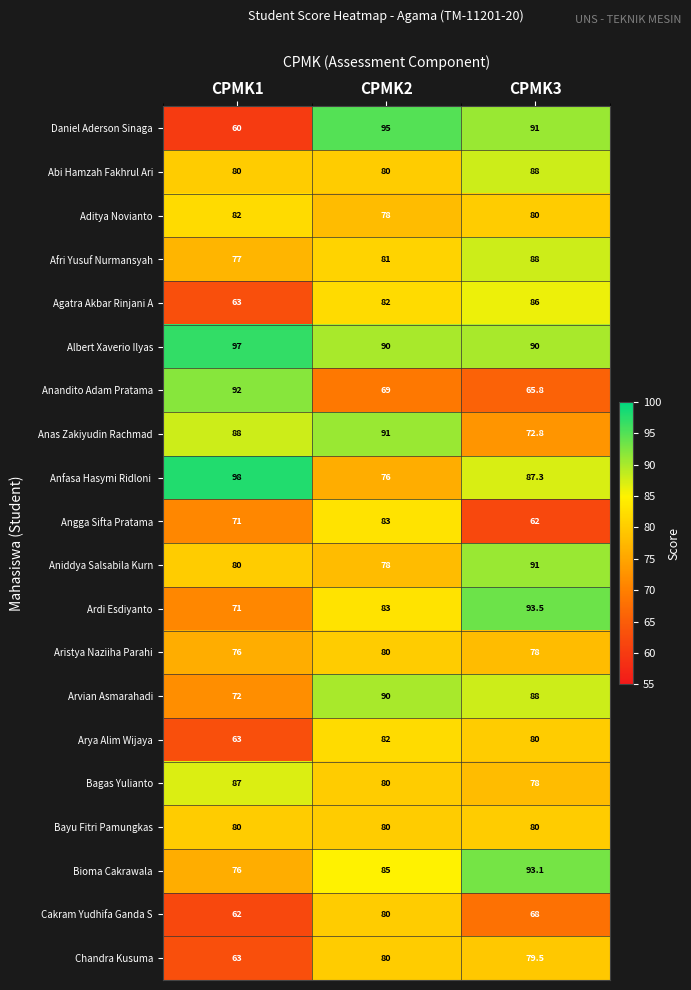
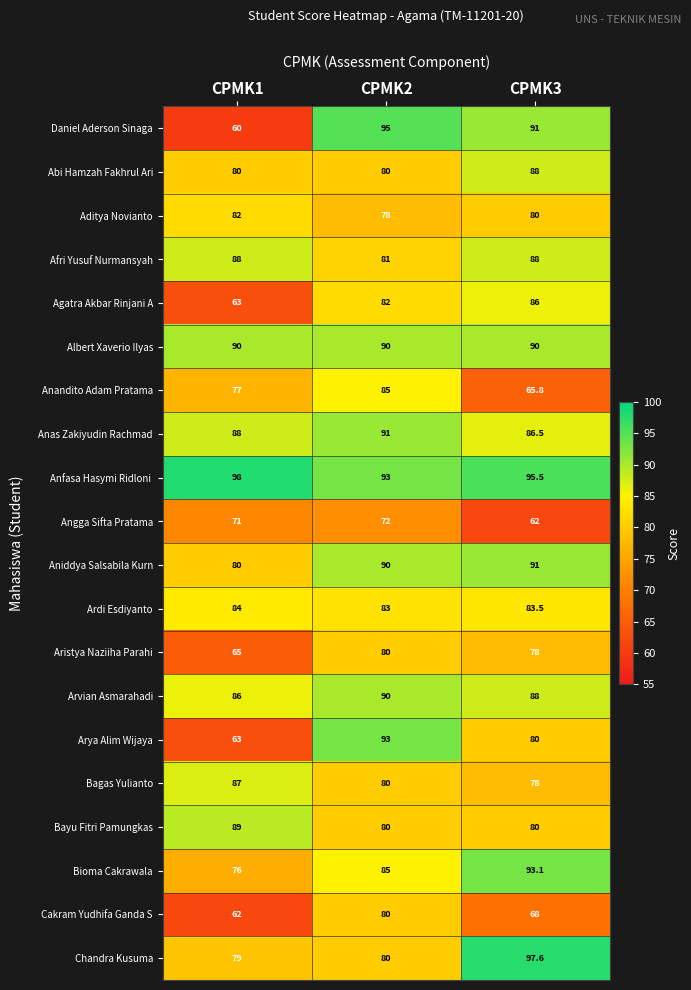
  {
    "Daniel Aderson Sinaga": {
      "CPMK1": 60,
      "CPMK2": 95,
      "CPMK3": 91
    },
    "Abi Hamzah Fakhrul Ari": {
      "CPMK1": 80,
      "CPMK2": 80,
      "CPMK3": 88
    },
    "Aditya Novianto": {
      "CPMK1": 82,
      "CPMK2": 78,
      "CPMK3": 80
    },
    "Afri Yusuf Nurmansyah": {
-     "CPMK1": 77,
+     "CPMK1": 88,
      "CPMK2": 81,
      "CPMK3": 88
    },
    "Agatra Akbar Rinjani A": {
      "CPMK1": 63,
      "CPMK2": 82,
      "CPMK3": 86
    },
    "Albert Xaverio Ilyas": {
-     "CPMK1": 97,
+     "CPMK1": 90,
      "CPMK2": 90,
      "CPMK3": 90
    },
    "Anandito Adam Pratama": {
-     "CPMK1": 92,
-     "CPMK2": 69,
+     "CPMK1": 77,
+     "CPMK2": 85,
      "CPMK3": 65.8
    },
    "Anas Zakiyudin Rachmad": {
      "CPMK1": 88,
      "CPMK2": 91,
-     "CPMK3": 72.8
+     "CPMK3": 86.5
    },
    "Anfasa Hasymi Ridloni": {
      "CPMK1": 98,
-     "CPMK2": 76,
-     "CPMK3": 87.3
+     "CPMK2": 93,
+     "CPMK3": 95.5
    },
    "Angga Sifta Pratama": {
      "CPMK1": 71,
-     "CPMK2": 83,
+     "CPMK2": 72,
      "CPMK3": 62
    },
    "Aniddya Salsabila Kurn": {
      "CPMK1": 80,
-     "CPMK2": 78,
+     "CPMK2": 90,
      "CPMK3": 91
    },
    "Ardi Esdiyanto": {
-     "CPMK1": 71,
+     "CPMK1": 84,
      "CPMK2": 83,
-     "CPMK3": 93.5
+     "CPMK3": 83.5
    },
    "Aristya Naziiha Parahi": {
-     "CPMK1": 76,
+     "CPMK1": 65,
      "CPMK2": 80,
      "CPMK3": 78
    },
    "Arvian Asmarahadi": {
-     "CPMK1": 72,
+     "CPMK1": 86,
      "CPMK2": 90,
      "CPMK3": 88
    },
    "Arya Alim Wijaya": {
      "CPMK1": 63,
-     "CPMK2": 82,
+     "CPMK2": 93,
      "CPMK3": 80
    },
    "Bagas Yulianto": {
      "CPMK1": 87,
      "CPMK2": 80,
      "CPMK3": 78
    },
    "Bayu Fitri Pamungkas": {
-     "CPMK1": 80,
+     "CPMK1": 89,
      "CPMK2": 80,
      "CPMK3": 80
    },
    "Bioma Cakrawala": {
      "CPMK1": 76,
      "CPMK2": 85,
      "CPMK3": 93.1
    },
    "Cakram Yudhifa Ganda S": {
      "CPMK1": 62,
      "CPMK2": 80,
      "CPMK3": 68
    },
    "Chandra Kusuma": {
-     "CPMK1": 63,
+     "CPMK1": 79,
      "CPMK2": 80,
-     "CPMK3": 79.5
+     "CPMK3": 97.6
    }
  }
